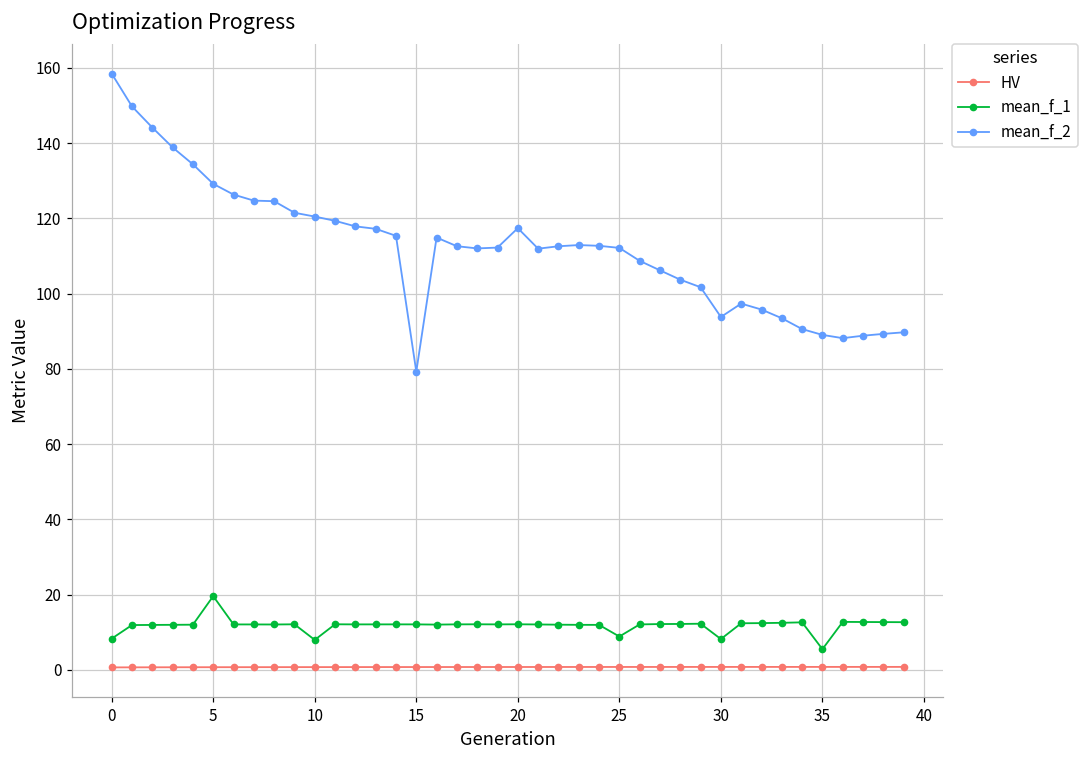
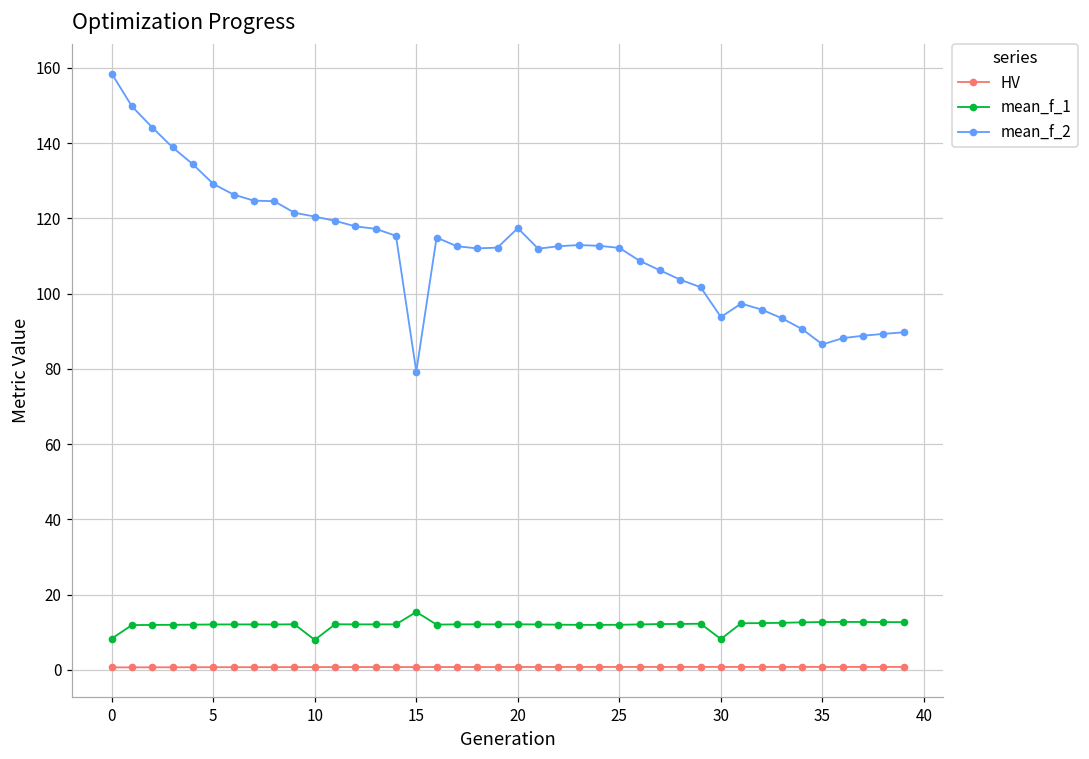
  {
    "HV": {
      "0": 1,
      "5": 1,
      "10": 1,
      "15": 1,
      "20": 1,
      "25": 1,
      "30": 1,
      "35": 1
    },
    "mean_f_1": {
      "0": 8,
-     "5": 20,
+     "5": 12,
      "10": 8,
-     "15": 12,
+     "15": 15,
      "20": 12,
-     "25": 9,
+     "25": 12,
      "30": 8,
-     "35": 6
+     "35": 13
    },
    "mean_f_2": {
      "0": 159,
      "5": 129,
      "10": 121,
      "15": 79,
      "20": 117,
      "25": 112,
      "30": 94,
-     "35": 89
+     "35": 87
    }
  }
